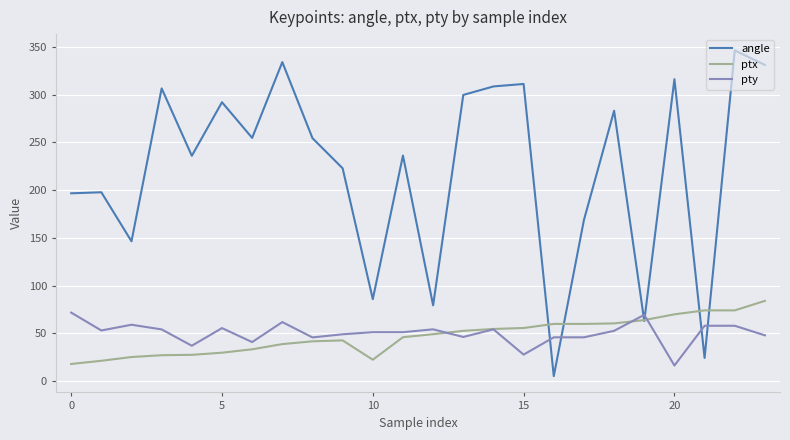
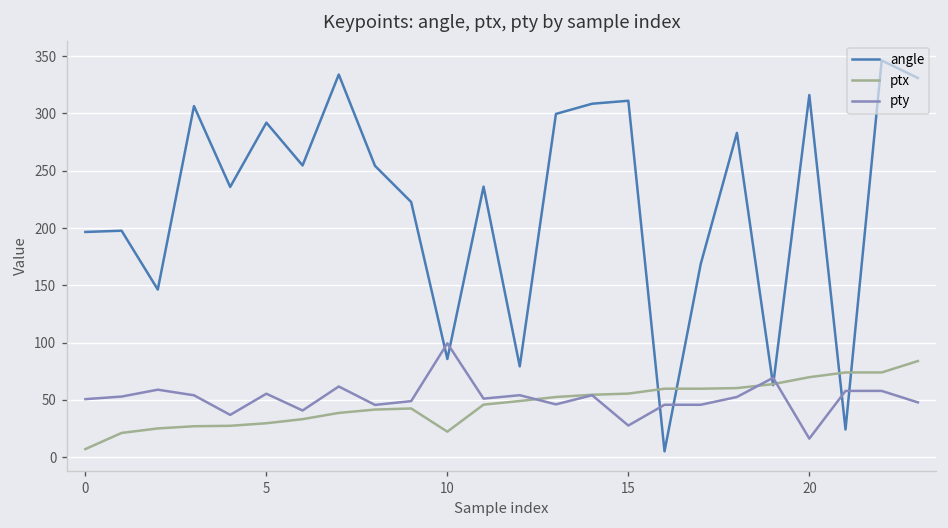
  {
    "angle": {
      "0": 200,
      "5": 290,
      "10": 90,
      "15": 310,
      "20": 320
    },
    "ptx": {
-     "0": 20,
+     "0": 10,
      "5": 30,
      "10": 20,
      "15": 60,
      "20": 70
    },
    "pty": {
-     "0": 70,
+     "0": 50,
      "5": 60,
-     "10": 50,
+     "10": 100,
      "15": 30,
      "20": 20
    }
  }
